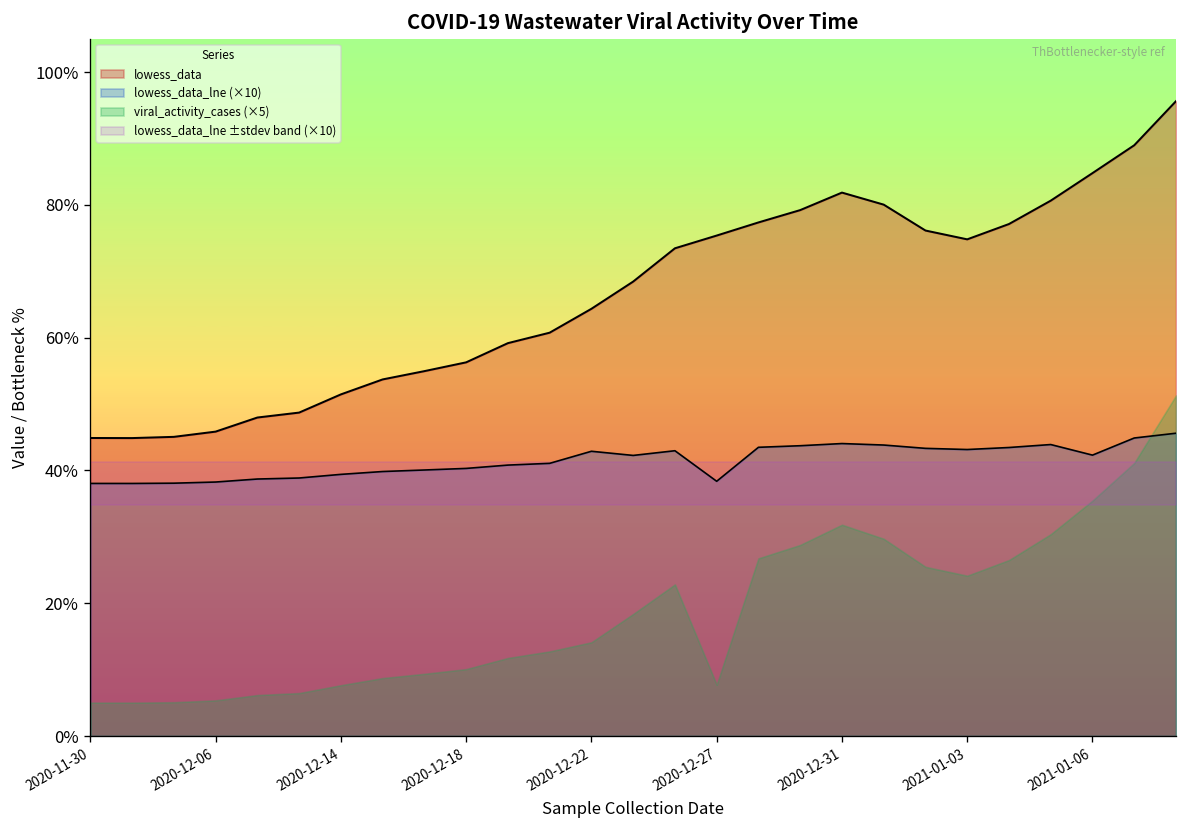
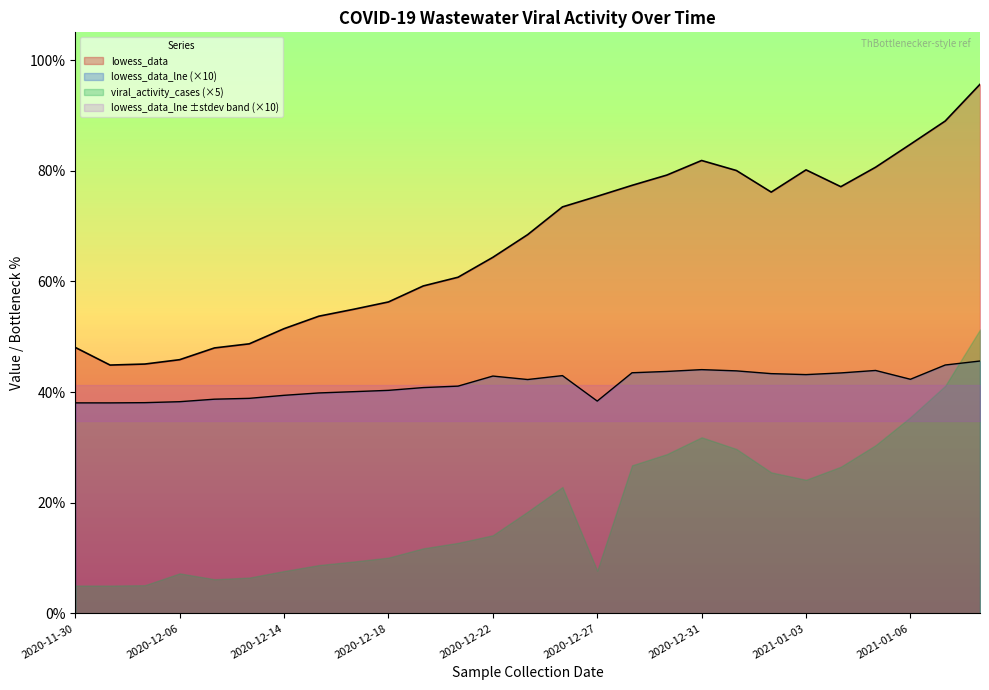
  {
    "lowess_data": {
-     "2020-11-30": "45%",
+     "2020-11-30": "48%",
      "2020-12-06": "46%",
      "2020-12-14": "51%",
      "2020-12-18": "56%",
      "2020-12-22": "64%",
      "2020-12-27": "75%",
      "2020-12-31": "82%",
-     "2021-01-03": "75%",
+     "2021-01-03": "80%",
      "2021-01-06": "85%"
    },
    "lowess_data_lne (×10)": {
      "2020-11-30": "38%",
      "2020-12-06": "38%",
      "2020-12-14": "39%",
      "2020-12-18": "40%",
      "2020-12-22": "43%",
      "2020-12-27": "38%",
      "2020-12-31": "44%",
      "2021-01-03": "43%",
      "2021-01-06": "42%"
    },
    "viral_activity_cases (×5)": {
      "2020-11-30": "5%",
-     "2020-12-06": "5%",
+     "2020-12-06": "7%",
      "2020-12-14": "8%",
      "2020-12-18": "10%",
      "2020-12-22": "14%",
      "2020-12-27": "8%",
      "2020-12-31": "32%",
      "2021-01-03": "24%",
      "2021-01-06": "35%"
    },
    "lowess_data_lne ±stdev band (×10)": {
      "2020-11-30": "41%",
      "2020-12-06": "41%",
      "2020-12-14": "41%",
      "2020-12-18": "41%",
      "2020-12-22": "41%",
      "2020-12-27": "41%",
      "2020-12-31": "41%",
      "2021-01-03": "41%",
      "2021-01-06": "41%"
    }
  }
